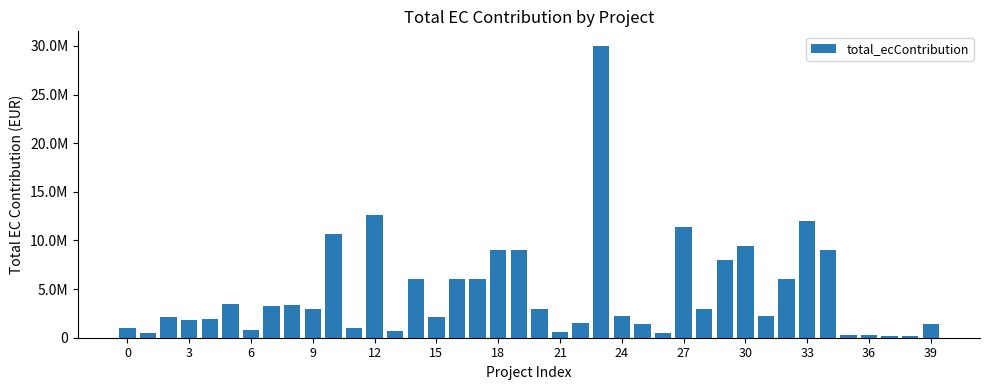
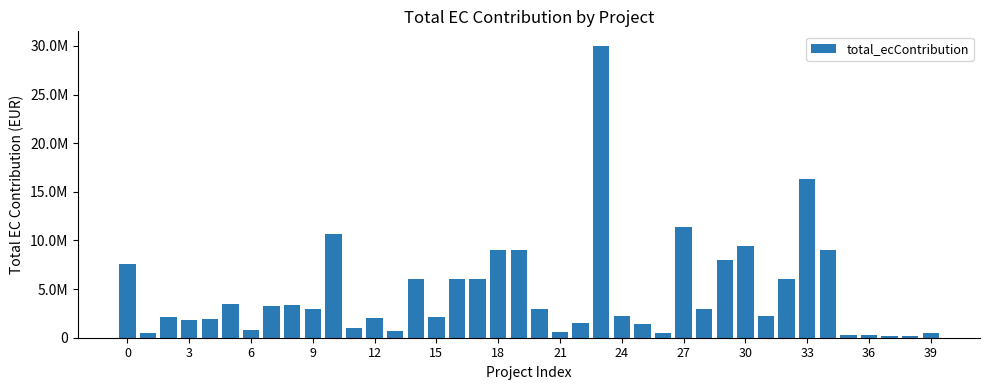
  {
-   "0": 1000000,
+   "0": 8000000,
    "3": 2000000,
    "6": 1000000,
    "9": 3000000,
-   "12": 13000000,
+   "12": 2000000,
    "15": 2000000,
    "18": 9000000,
    "21": 1000000,
    "24": 2000000,
    "27": 11000000,
    "30": 9000000,
-   "33": 12000000,
-   "39": 1400000
+   "33": 16000000,
+   "39": 500000
  }
